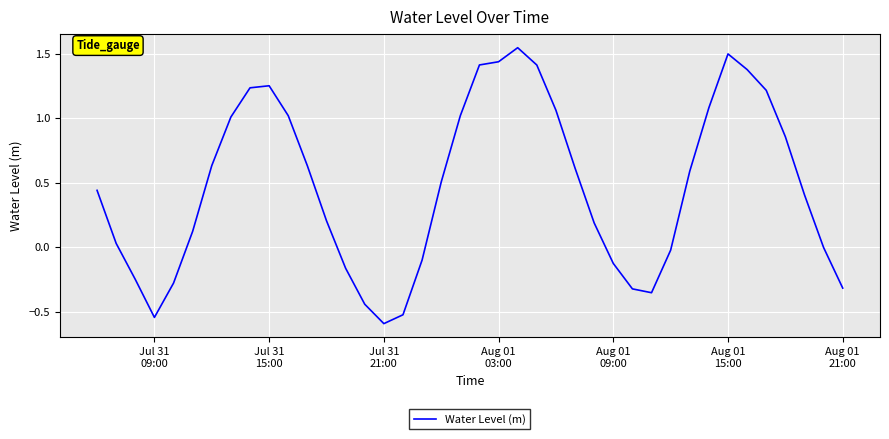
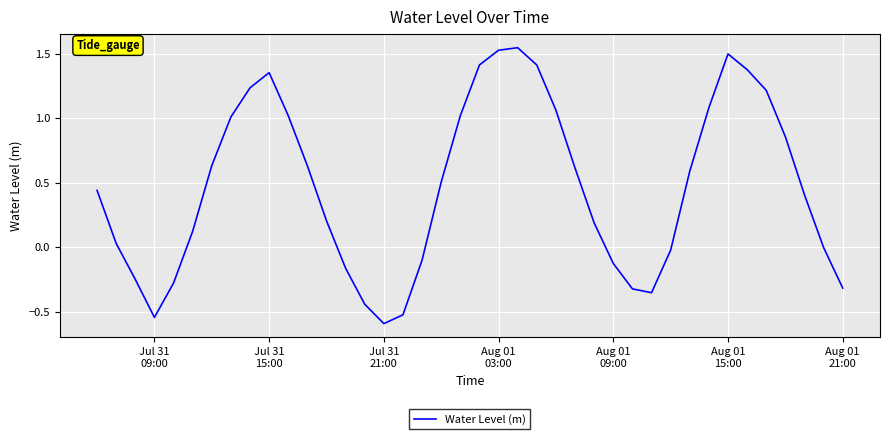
  {
    "Jul 31 09:00": -0.54,
-   "Jul 31 15:00": 1.25,
+   "Jul 31 15:00": 1.35,
    "Jul 31 21:00": -0.59,
-   "Aug 01 03:00": 1.44,
+   "Aug 01 03:00": 1.53,
    "Aug 01 09:00": -0.13,
    "Aug 01 15:00": 1.50,
    "Aug 01 21:00": -0.32
  }
